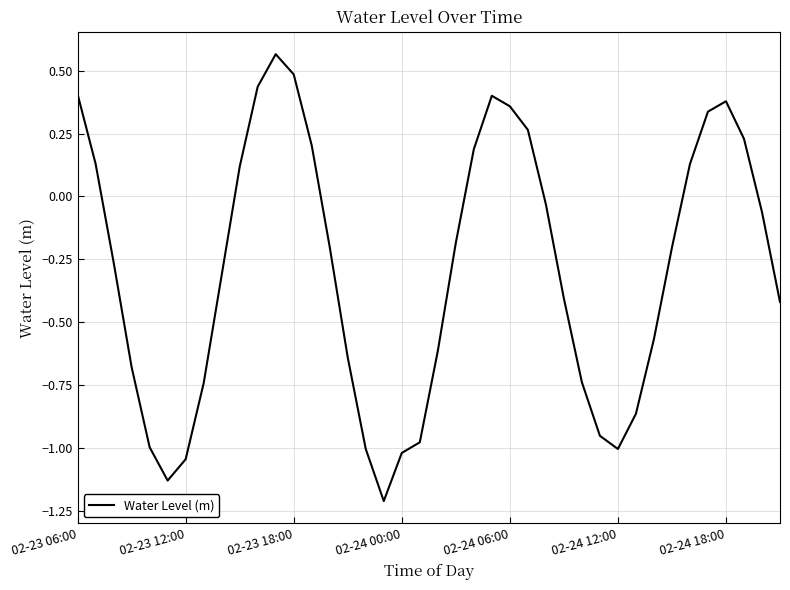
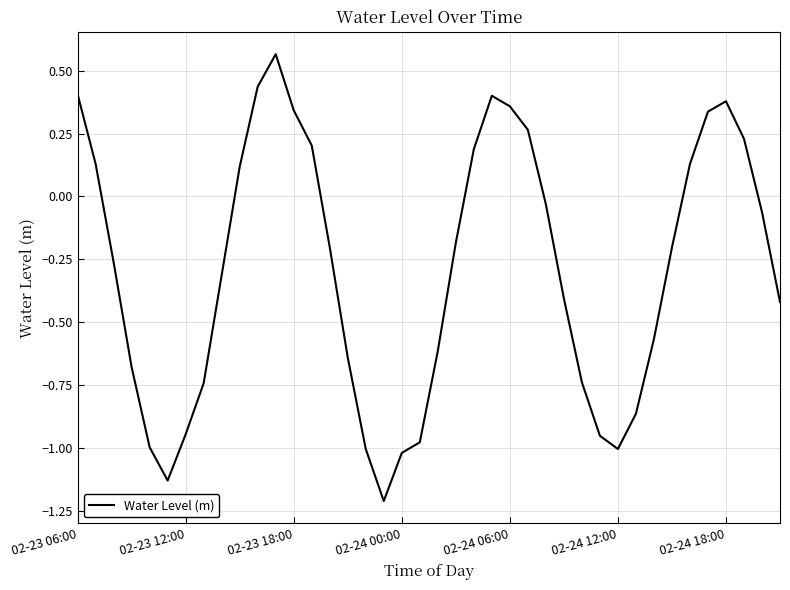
  {
    "02-23 06:00": 0.41,
-   "02-23 12:00": -1.04,
-   "02-23 18:00": 0.49,
+   "02-23 12:00": -0.95,
+   "02-23 18:00": 0.34,
    "02-24 00:00": -1.02,
    "02-24 06:00": 0.36,
    "02-24 12:00": -1.00,
    "02-24 18:00": 0.38
  }
